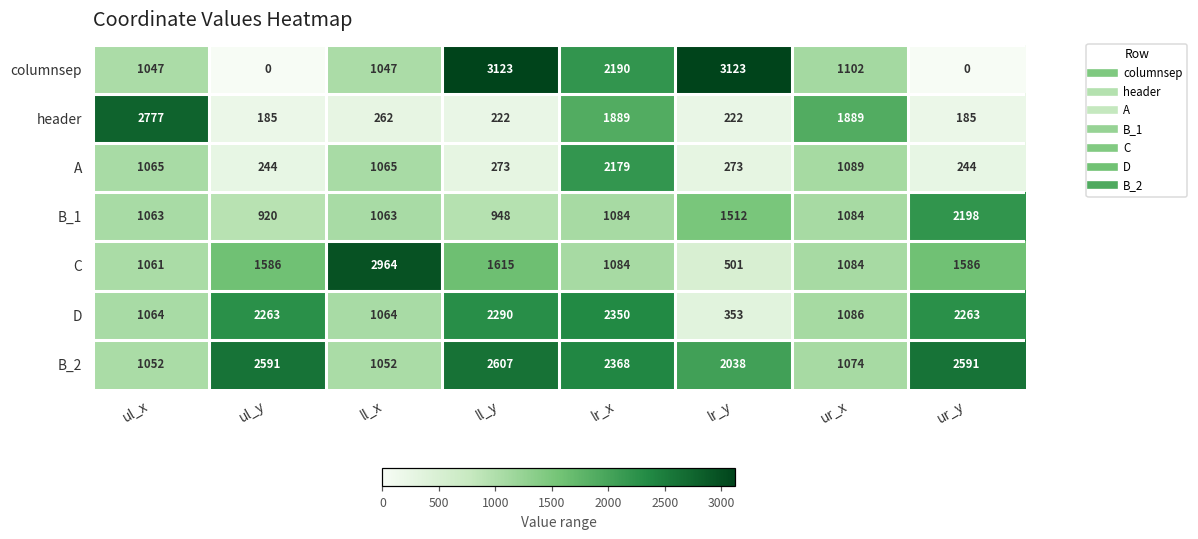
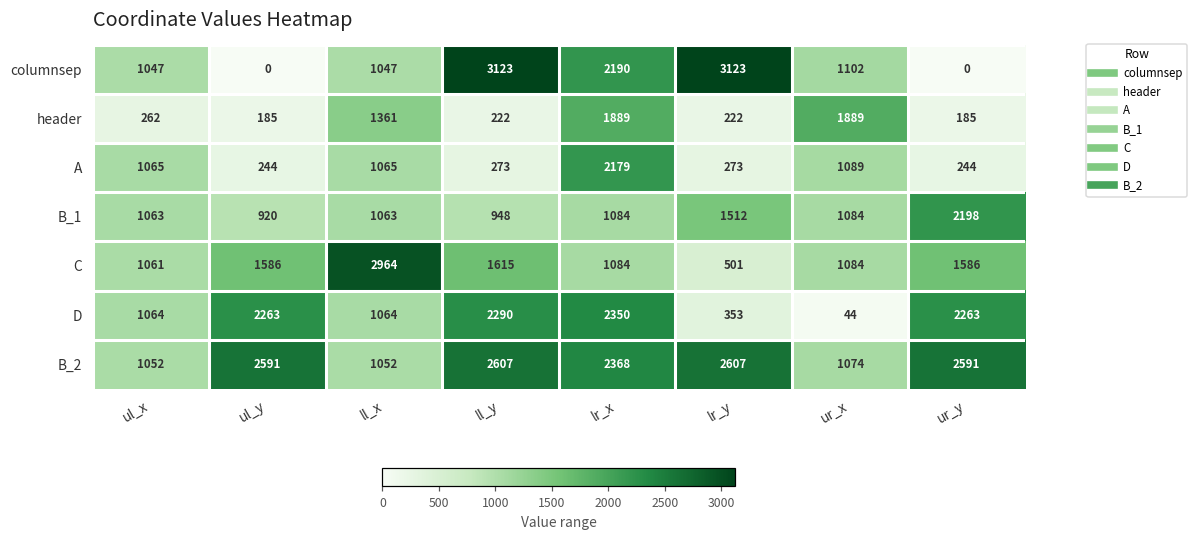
  {
    "columnsep": {
      "ul_x": 1047,
      "ul_y": 0,
      "ll_x": 1047,
      "ll_y": 3123,
      "lr_x": 2190,
      "lr_y": 3123,
      "ur_x": 1102,
      "ur_y": 0
    },
    "header": {
-     "ul_x": 2777,
+     "ul_x": 262,
      "ul_y": 185,
-     "ll_x": 262,
+     "ll_x": 1361,
      "ll_y": 222,
      "lr_x": 1889,
      "lr_y": 222,
      "ur_x": 1889,
      "ur_y": 185
    },
    "A": {
      "ul_x": 1065,
      "ul_y": 244,
      "ll_x": 1065,
      "ll_y": 273,
      "lr_x": 2179,
      "lr_y": 273,
      "ur_x": 1089,
      "ur_y": 244
    },
    "B_1": {
      "ul_x": 1063,
      "ul_y": 920,
      "ll_x": 1063,
      "ll_y": 948,
      "lr_x": 1084,
      "lr_y": 1512,
      "ur_x": 1084,
      "ur_y": 2198
    },
    "C": {
      "ul_x": 1061,
      "ul_y": 1586,
      "ll_x": 2964,
      "ll_y": 1615,
      "lr_x": 1084,
      "lr_y": 501,
      "ur_x": 1084,
      "ur_y": 1586
    },
    "D": {
      "ul_x": 1064,
      "ul_y": 2263,
      "ll_x": 1064,
      "ll_y": 2290,
      "lr_x": 2350,
      "lr_y": 353,
-     "ur_x": 1086,
+     "ur_x": 44,
      "ur_y": 2263
    },
    "B_2": {
      "ul_x": 1052,
      "ul_y": 2591,
      "ll_x": 1052,
      "ll_y": 2607,
      "lr_x": 2368,
-     "lr_y": 2038,
+     "lr_y": 2607,
      "ur_x": 1074,
      "ur_y": 2591
    }
  }
